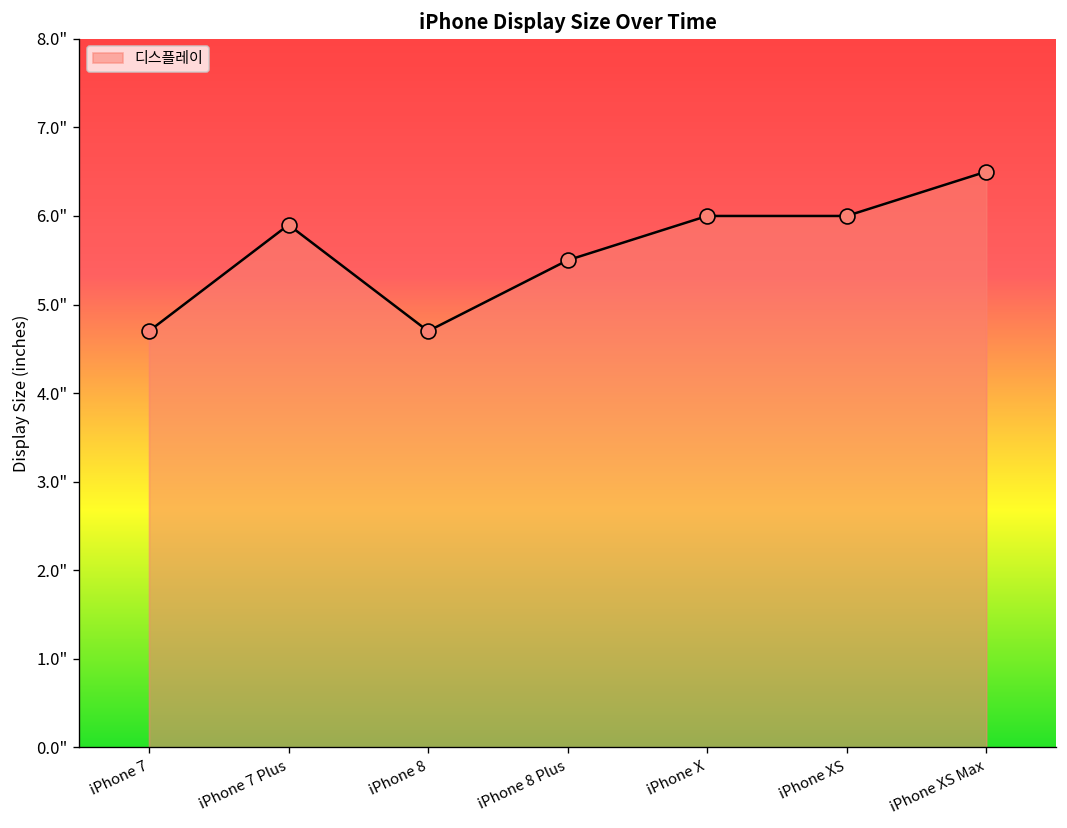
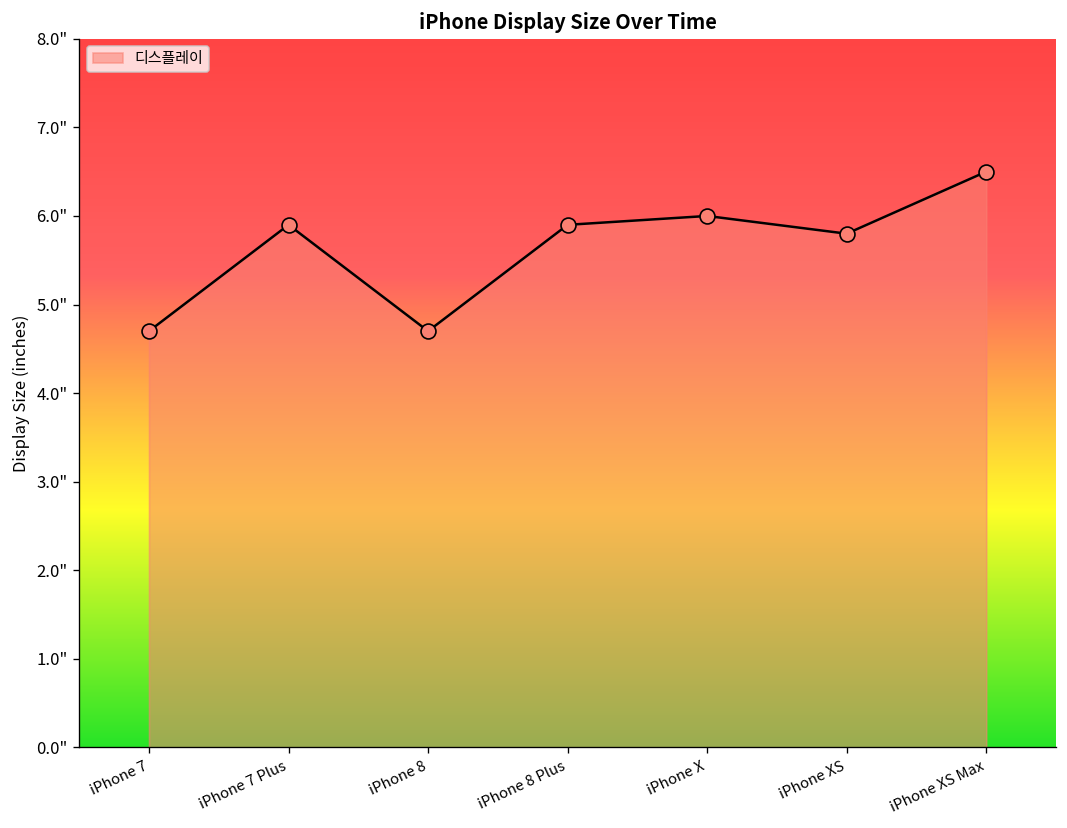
  {
    "iPhone 7": "4.7\"",
    "iPhone 7 Plus": "5.9\"",
    "iPhone 8": "4.7\"",
-   "iPhone 8 Plus": "5.5\"",
+   "iPhone 8 Plus": "5.9\"",
    "iPhone X": "6.0\"",
-   "iPhone XS": "6.0\"",
+   "iPhone XS": "5.8\"",
    "iPhone XS Max": "6.5\""
  }
